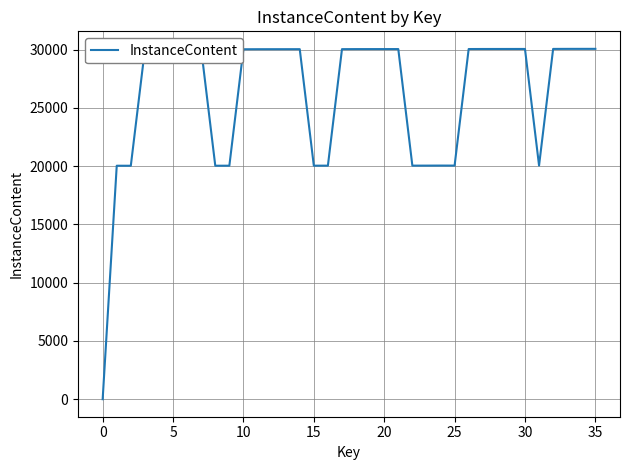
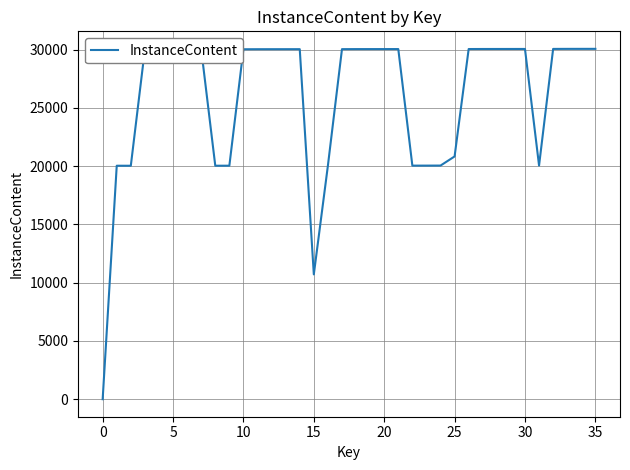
  {
    "0": 0,
    "10": 30000,
-   "15": 20000,
+   "15": 10700,
    "20": 30000,
-   "25": 20000,
+   "25": 20800,
    "30": 30100,
    "35": 30100
  }
